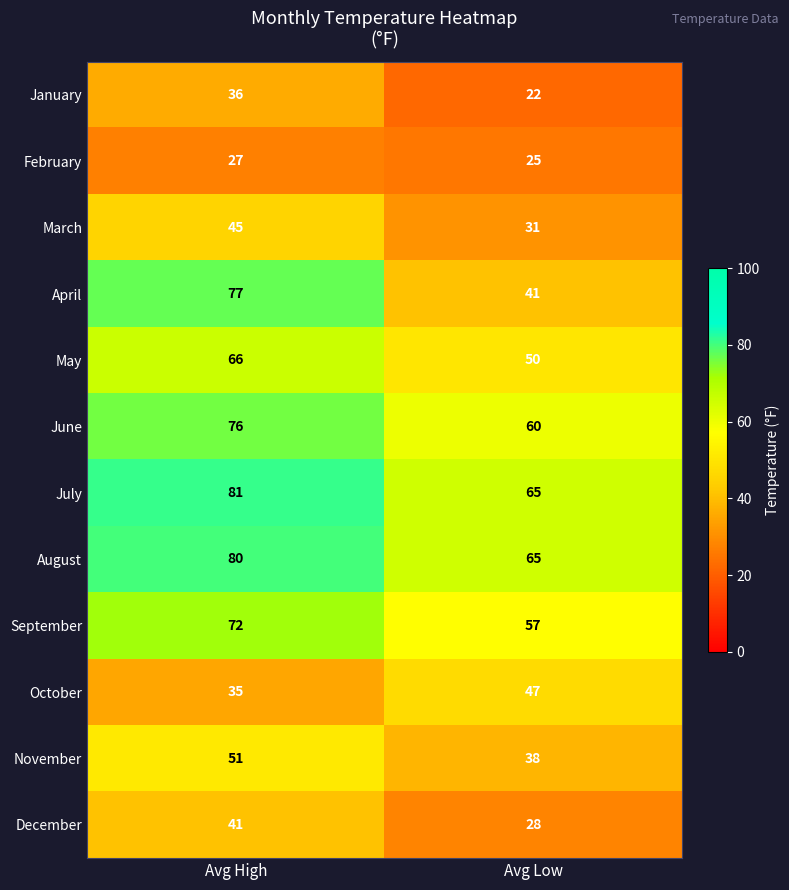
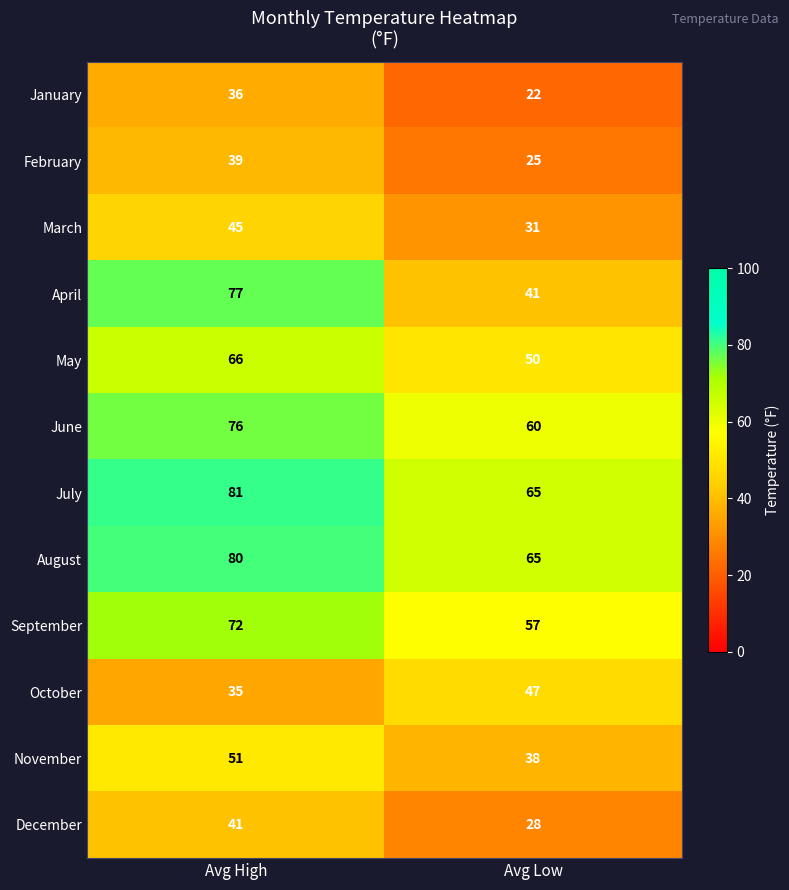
  {
    "January": {
      "Avg High": 36,
      "Avg Low": 22
    },
    "February": {
-     "Avg High": 27,
+     "Avg High": 39,
      "Avg Low": 25
    },
    "March": {
      "Avg High": 45,
      "Avg Low": 31
    },
    "April": {
      "Avg High": 77,
      "Avg Low": 41
    },
    "May": {
      "Avg High": 66,
      "Avg Low": 50
    },
    "June": {
      "Avg High": 76,
      "Avg Low": 60
    },
    "July": {
      "Avg High": 81,
      "Avg Low": 65
    },
    "August": {
      "Avg High": 80,
      "Avg Low": 65
    },
    "September": {
      "Avg High": 72,
      "Avg Low": 57
    },
    "October": {
      "Avg High": 35,
      "Avg Low": 47
    },
    "November": {
      "Avg High": 51,
      "Avg Low": 38
    },
    "December": {
      "Avg High": 41,
      "Avg Low": 28
    }
  }
